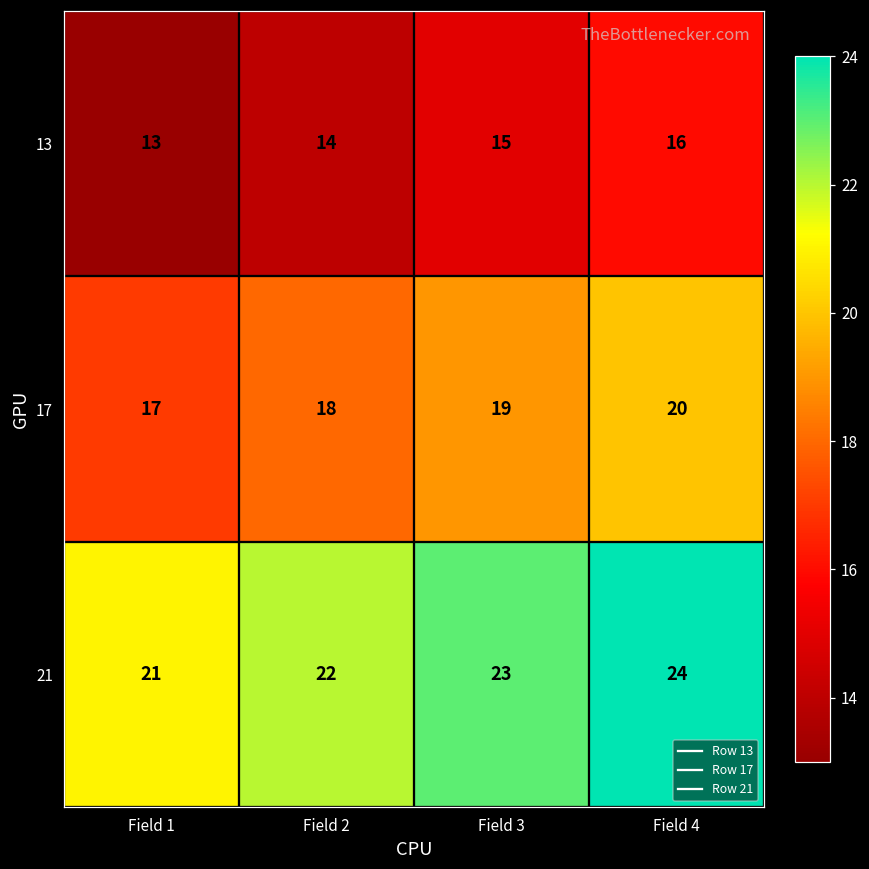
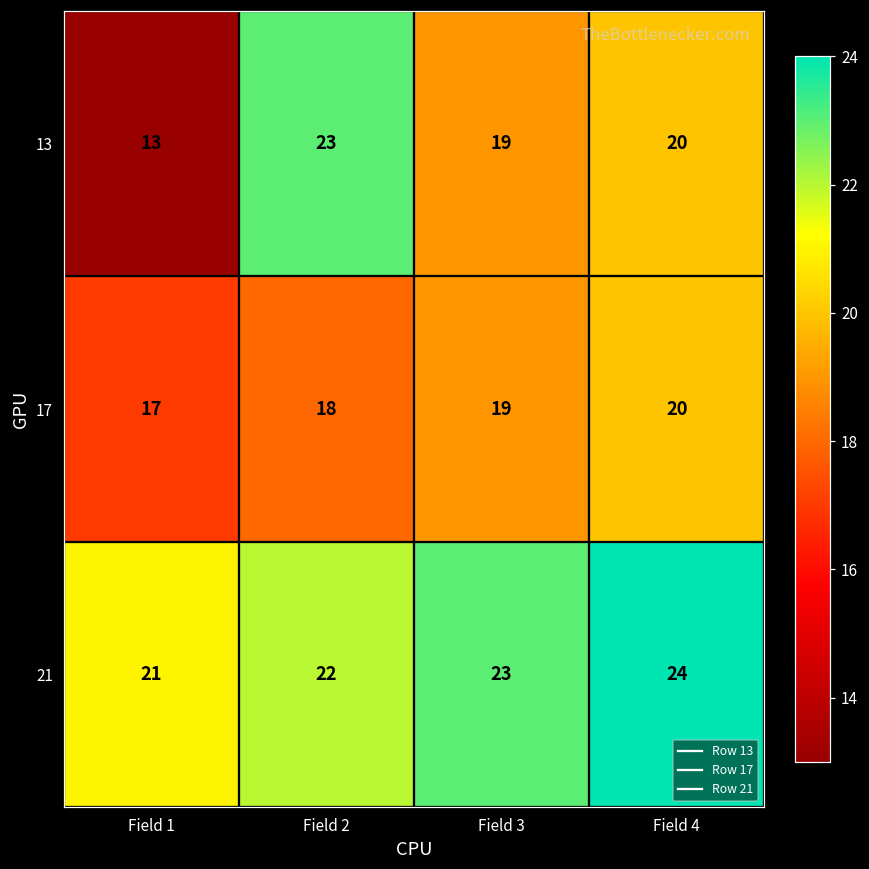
  {
    "13": {
      "Field 1": 13,
-     "Field 2": 14,
-     "Field 3": 15,
-     "Field 4": 16
+     "Field 2": 23,
+     "Field 3": 19,
+     "Field 4": 20
    },
    "17": {
      "Field 1": 17,
      "Field 2": 18,
      "Field 3": 19,
      "Field 4": 20
    },
    "21": {
      "Field 1": 21,
      "Field 2": 22,
      "Field 3": 23,
      "Field 4": 24
    }
  }
